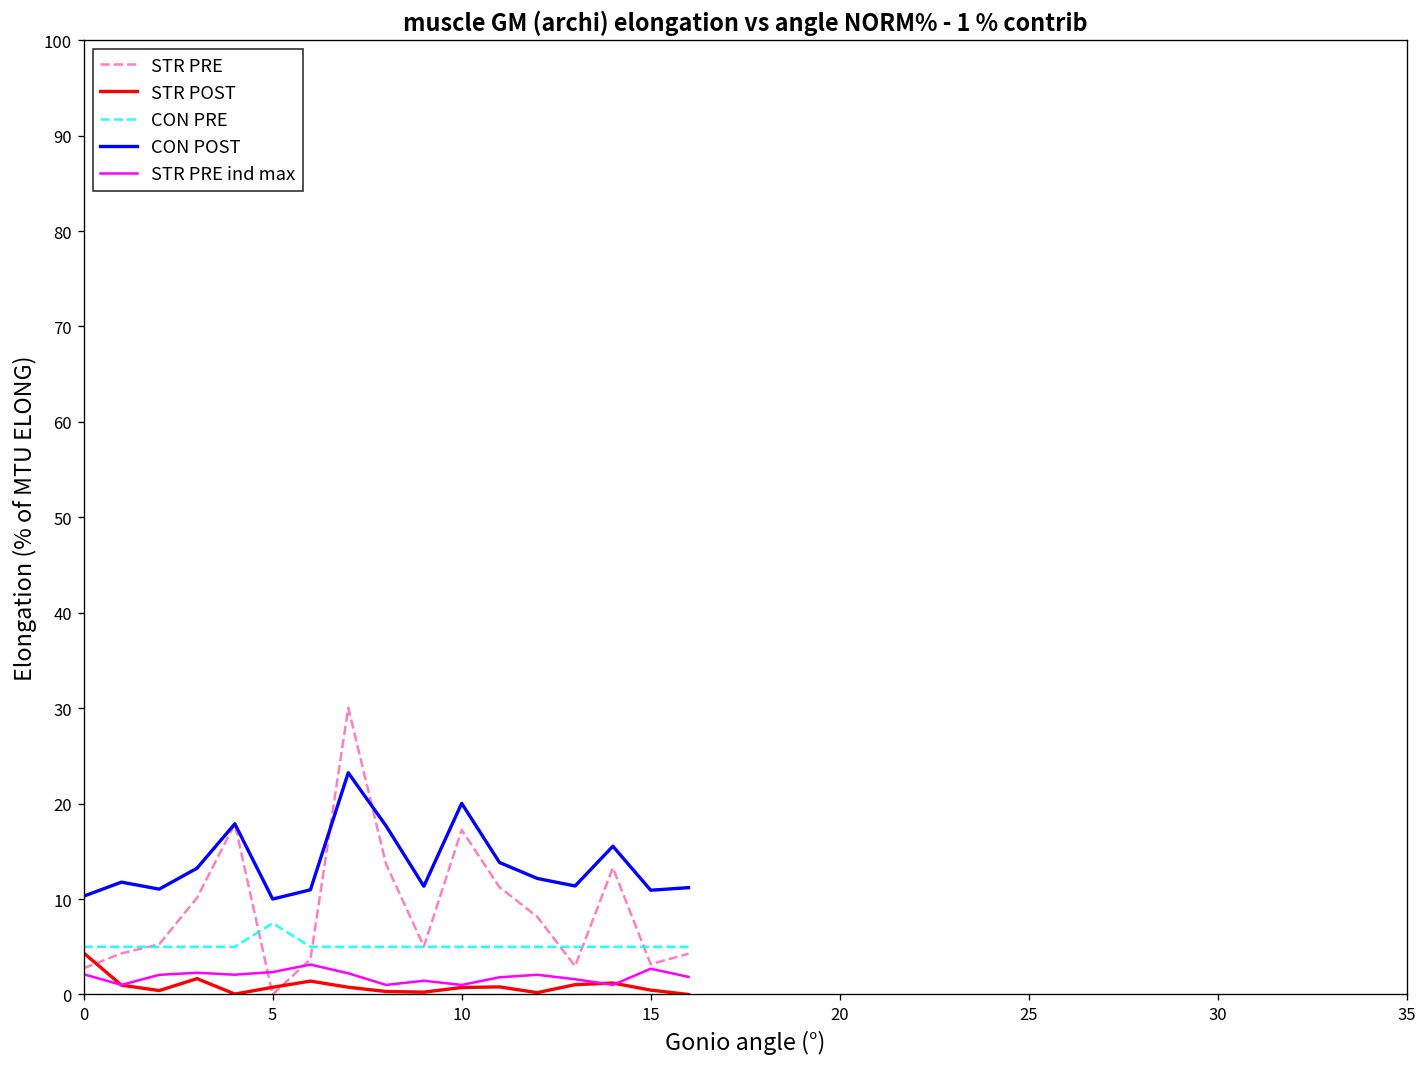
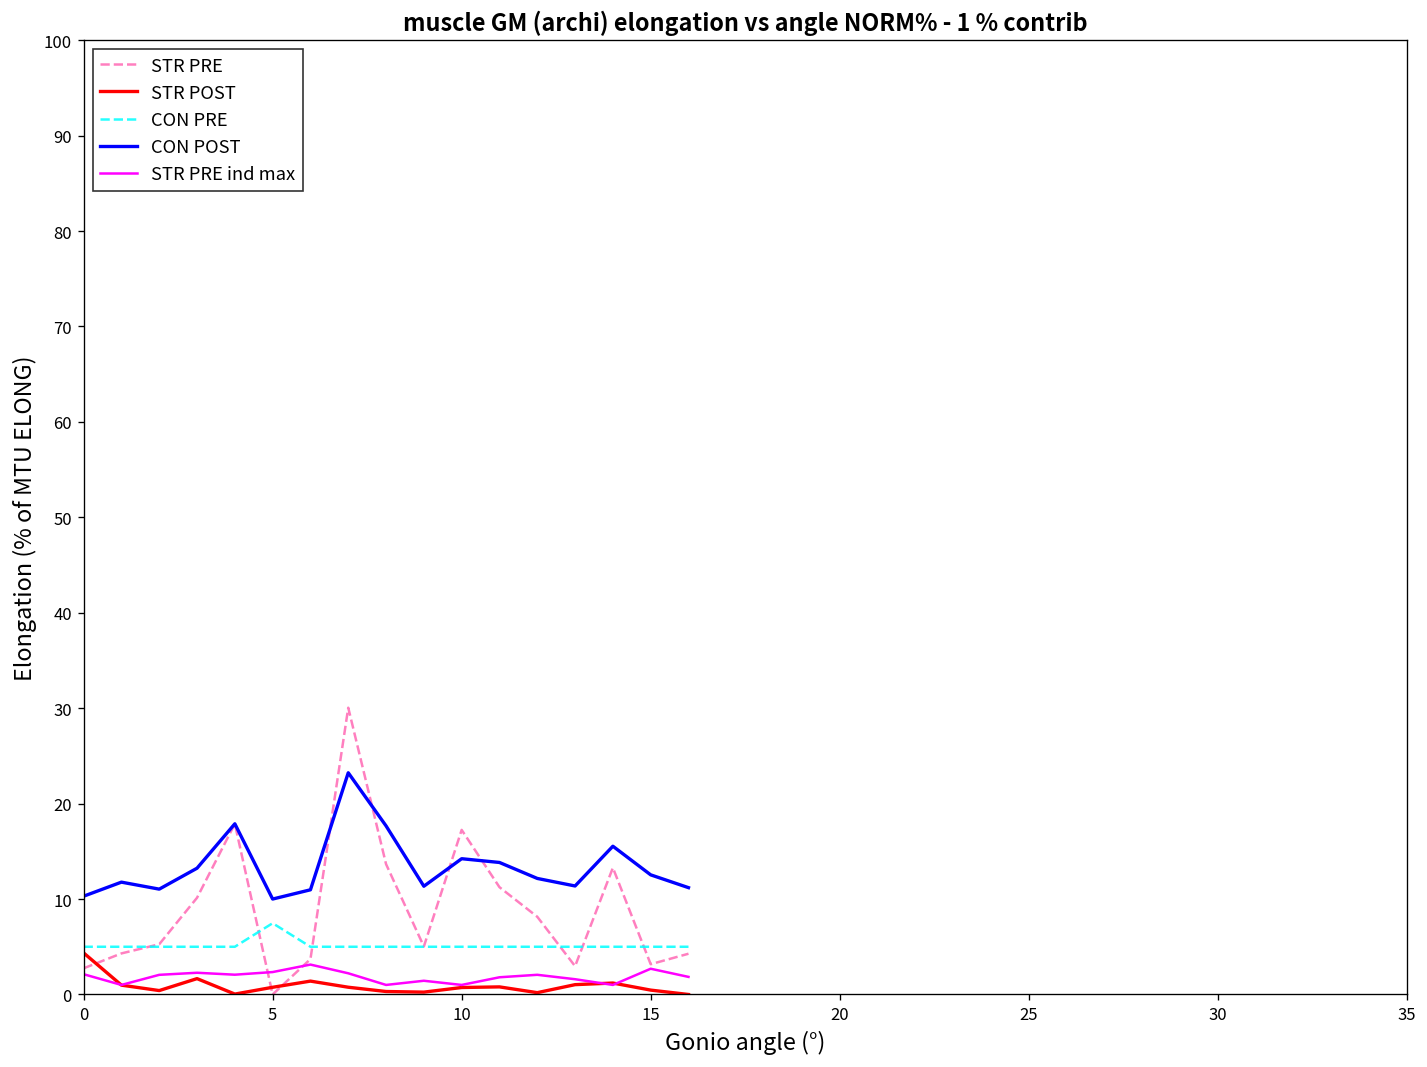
  {
    "STR PRE": {
      "0": 3,
      "5": 0,
      "10": 17,
      "15": 3
    },
    "STR POST": {
      "0": 4,
      "5": 1,
      "15": 0
    },
    "CON PRE": {
      "0": 5,
      "5": 7,
      "10": 5,
      "15": 5
    },
    "CON POST": {
      "0": 10,
      "5": 10,
-     "10": 20,
-     "15": 11
+     "10": 14,
+     "15": 13
    },
    "STR PRE ind max": {
      "0": 2,
      "5": 2,
      "15": 3
    }
  }
